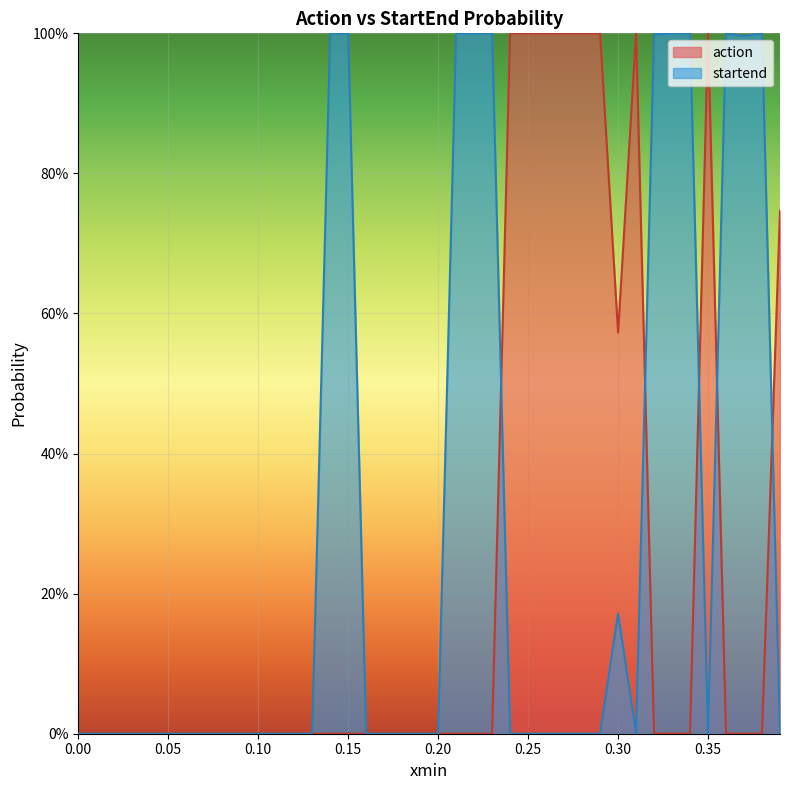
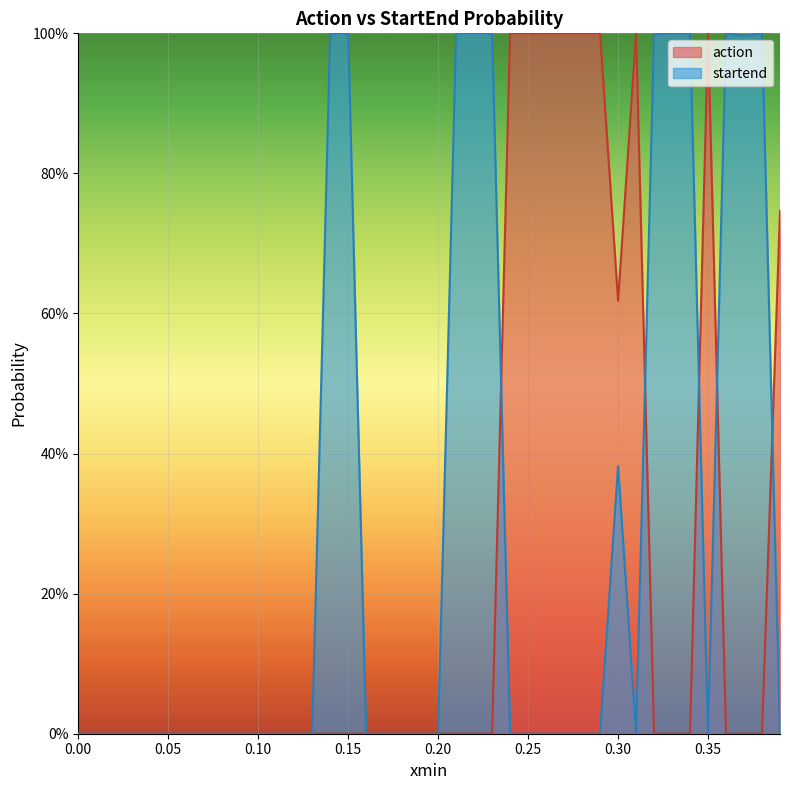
  {
    "action": {
      "0.15": "0%",
      "0.25": "100%",
-     "0.30": "57%",
+     "0.30": "62%",
      "0.35": "100%"
    },
    "startend": {
      "0.15": "100%",
      "0.25": "0%",
-     "0.30": "17%",
+     "0.30": "38%",
      "0.35": "0%"
    }
  }
